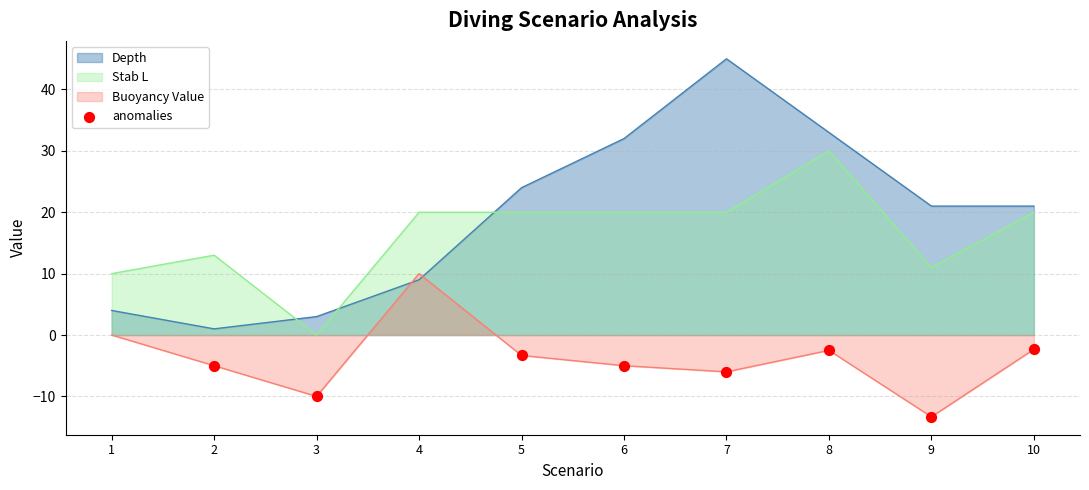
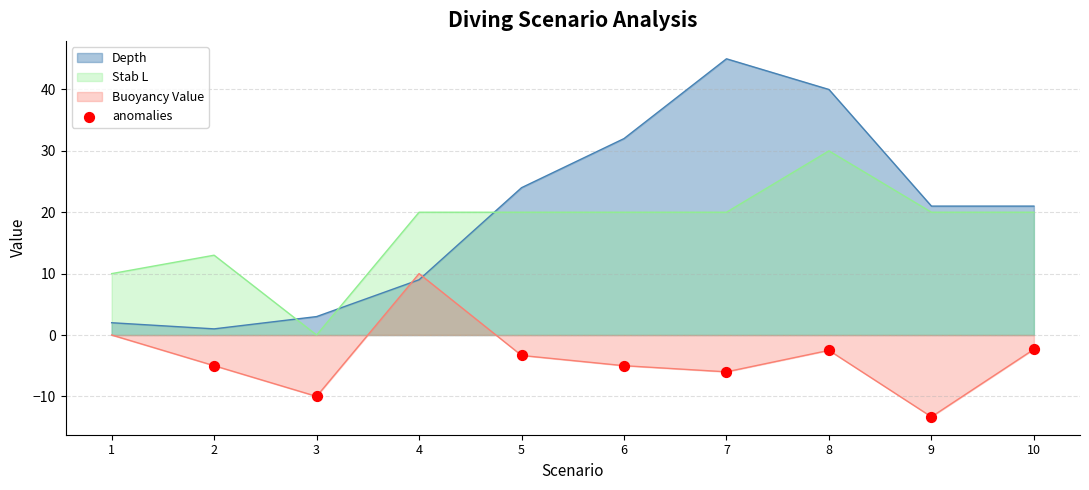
  {
    "Depth": {
-     "1": 4,
+     "1": 2,
      "2": 1,
      "3": 3,
      "4": 9,
      "5": 24,
      "6": 32,
      "7": 45,
-     "8": 33,
+     "8": 40,
      "9": 21,
      "10": 21
    },
    "Stab L": {
      "1": 10,
      "2": 13,
      "4": 20,
      "5": 20,
      "6": 20,
      "7": 20,
      "8": 30,
-     "9": 11,
+     "9": 20,
      "10": 20
    }
  }
